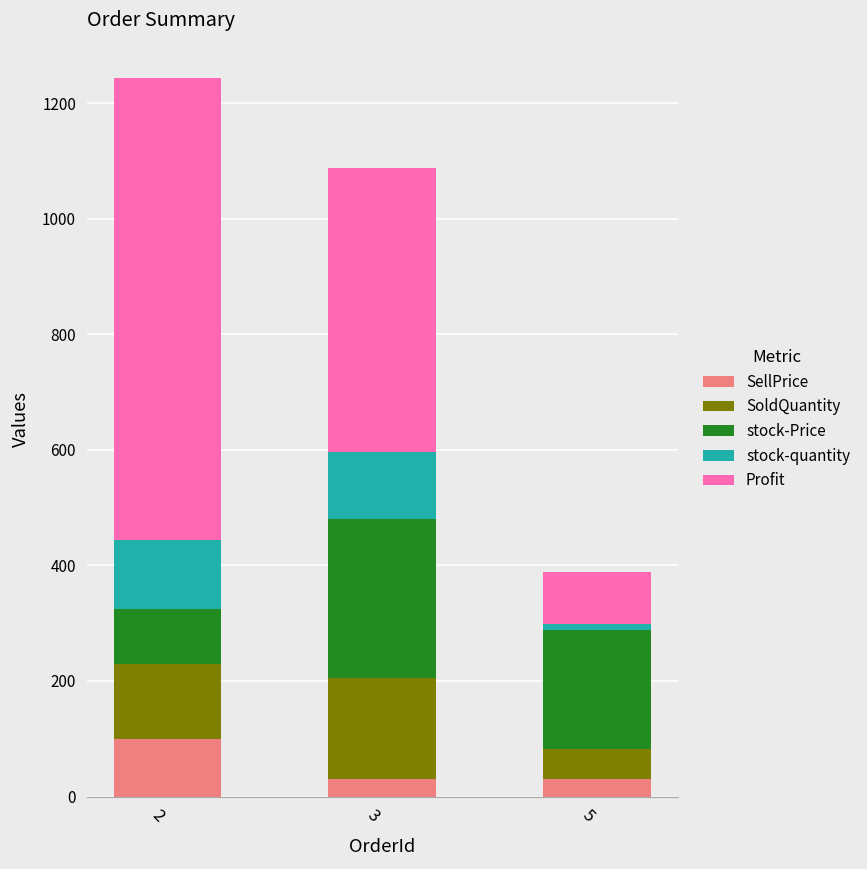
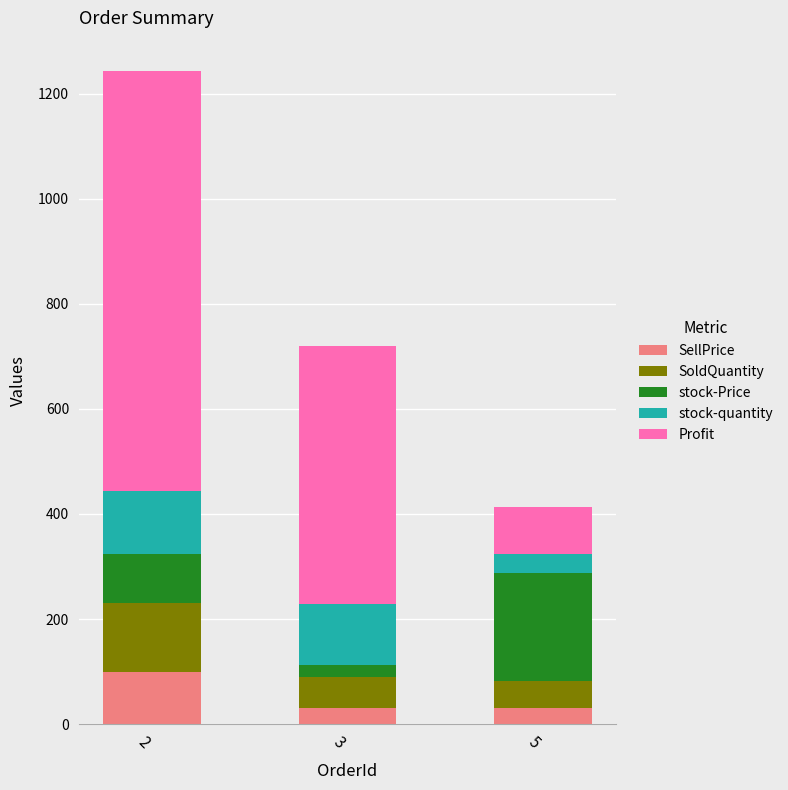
  {
    "SoldQuantity": {
      "2": 130,
-     "3": 180,
+     "3": 60,
      "5": 50
    },
    "stock-Price": {
      "2": 90,
-     "3": 280,
+     "3": 20,
      "5": 210
    },
    "stock-quantity": {
      "2": 120,
      "3": 120,
-     "5": 10
+     "5": 40
    }
  }
